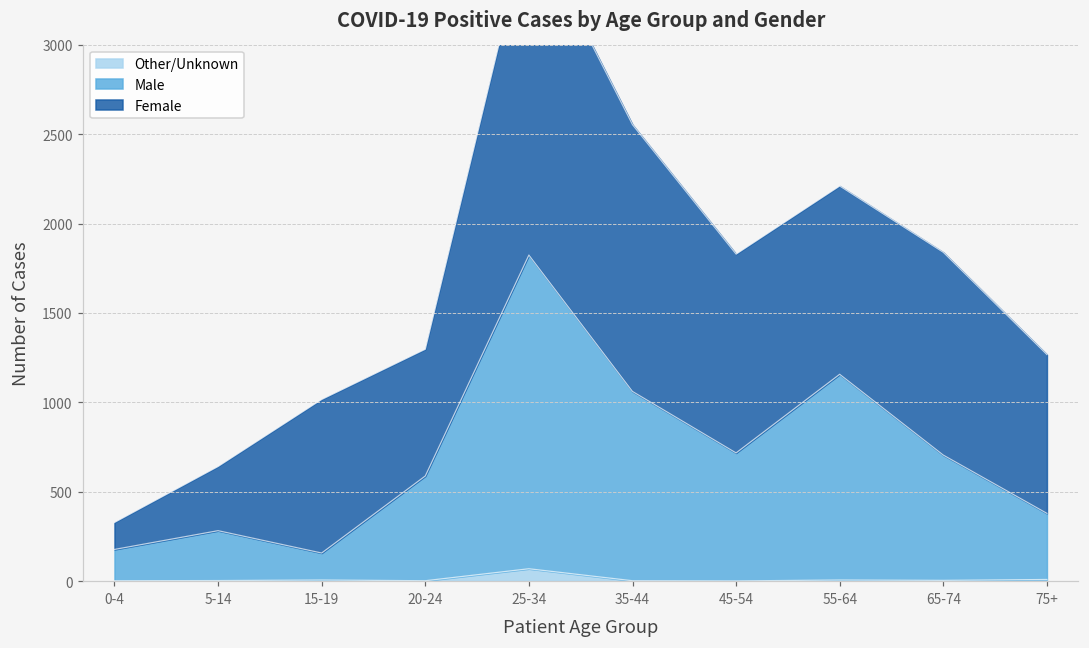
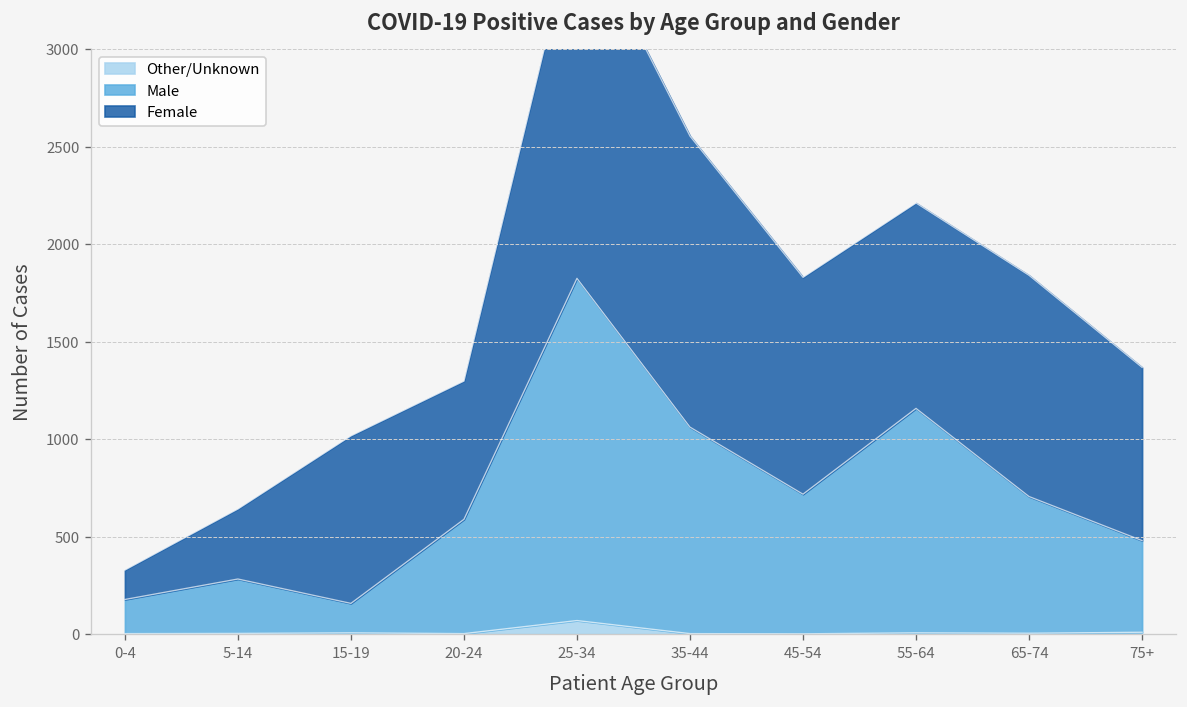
  {
    "Other/Unknown": {
      "0-4": 0,
      "5-14": 0,
      "15-19": 10,
      "20-24": 0,
      "25-34": 70,
      "35-44": 0,
      "45-54": 0,
      "55-64": 10,
      "65-74": 0,
      "75+": 10
    },
    "Male": {
      "0-4": 180,
      "5-14": 280,
      "15-19": 150,
      "20-24": 590,
      "25-34": 1760,
      "35-44": 1060,
      "45-54": 720,
      "55-64": 1150,
      "65-74": 700,
-     "75+": 370
+     "75+": 470
    },
    "Female": {
      "0-4": 150,
      "5-14": 360,
      "15-19": 860,
      "20-24": 710,
      "35-44": 1490,
      "45-54": 1110,
      "55-64": 1050,
      "65-74": 1130,
      "75+": 890
    }
  }
